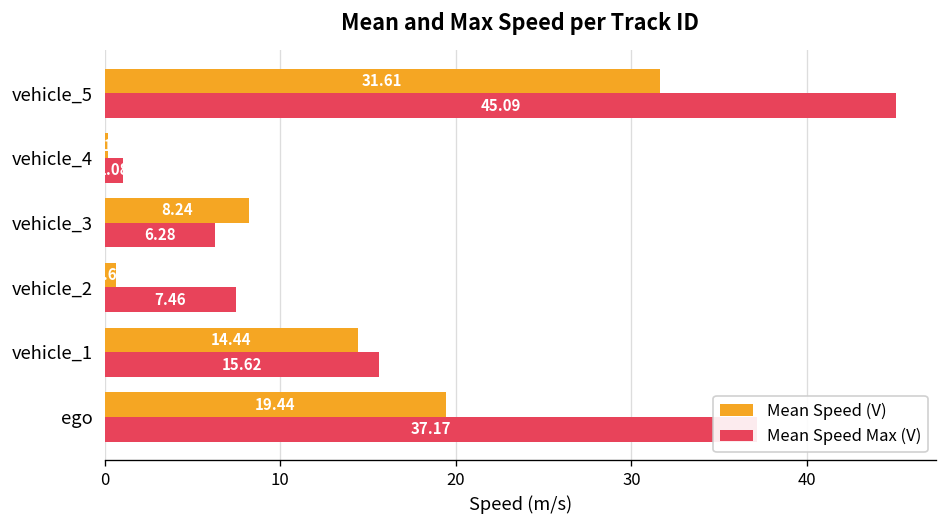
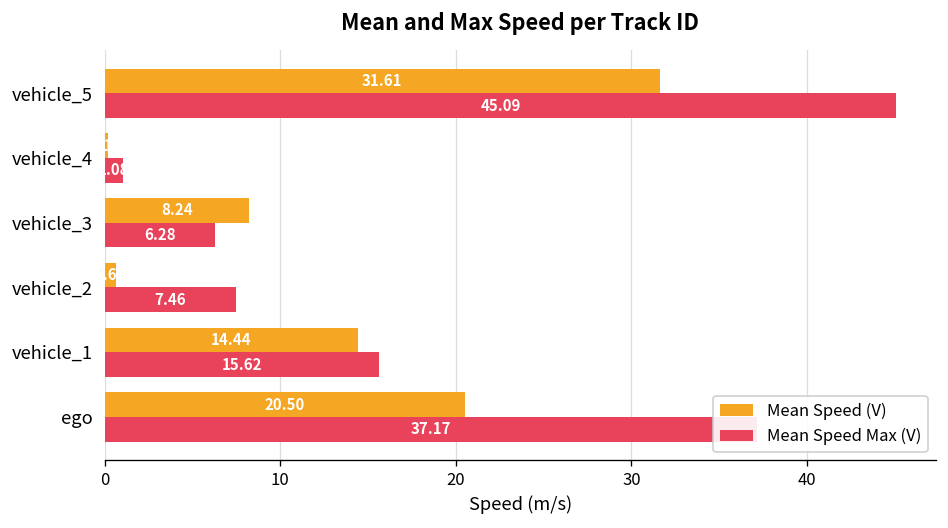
  {
    "Mean Speed (V)": {
      "vehicle_5": 31.61,
      "vehicle_3": 8.24,
      "vehicle_1": 14.44,
-     "ego": 19.44
+     "ego": 20.50
    },
    "Mean Speed Max (V)": {
      "vehicle_5": 45.09,
      "vehicle_4": 1.08,
      "vehicle_3": 6.28,
      "vehicle_2": 7.46,
      "vehicle_1": 15.62
    }
  }
